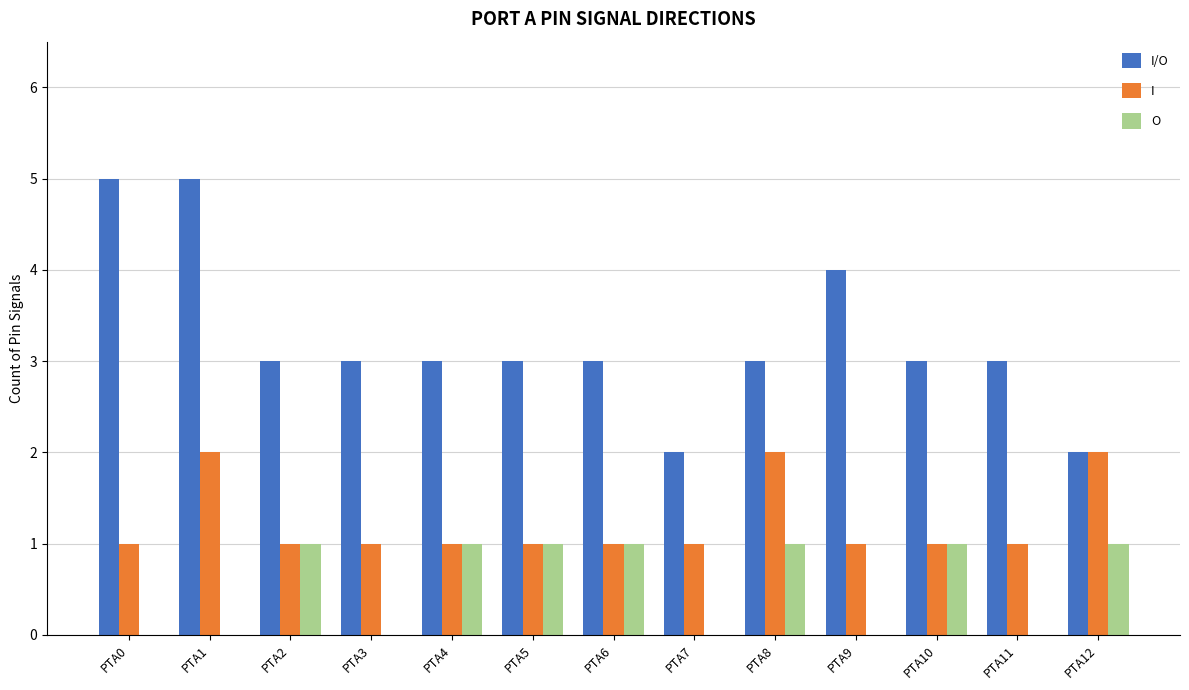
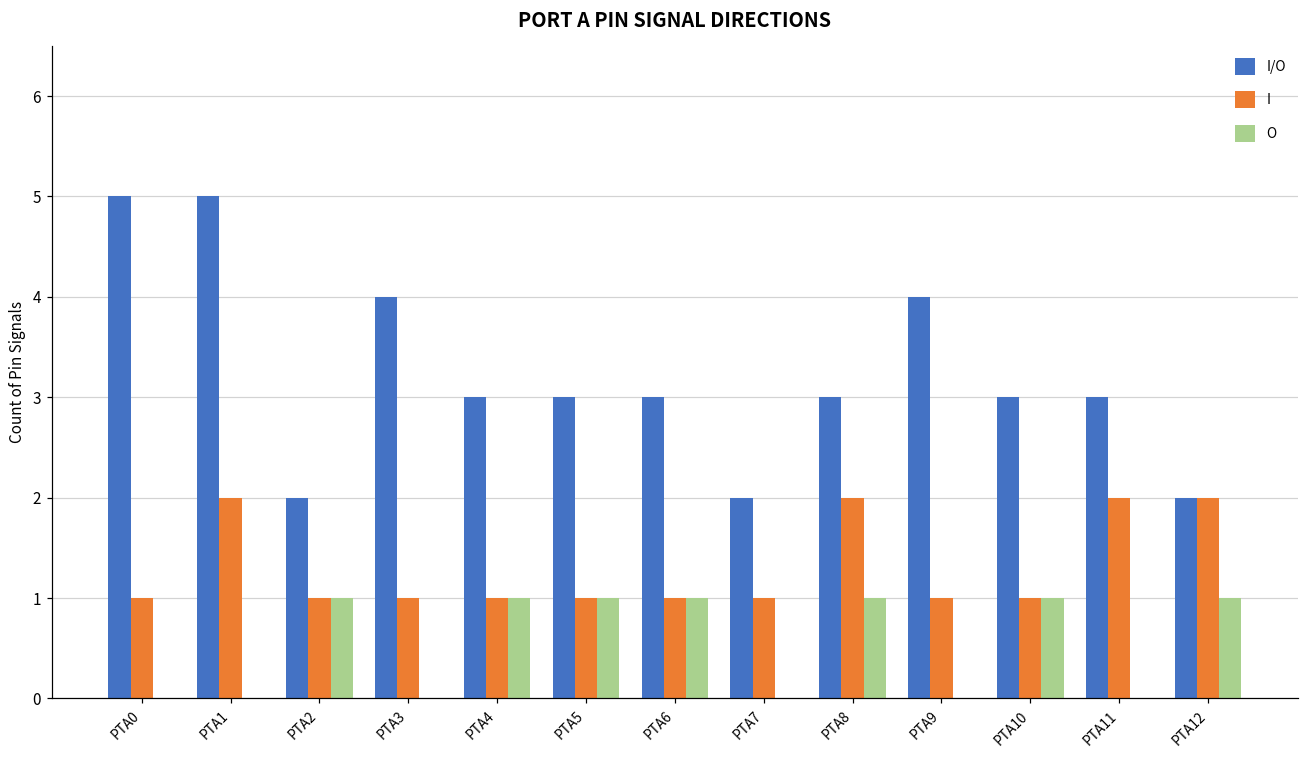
  {
    "I/O": {
      "PTA0": 5,
      "PTA1": 5,
-     "PTA2": 3,
-     "PTA3": 3,
+     "PTA2": 2,
+     "PTA3": 4,
      "PTA4": 3,
      "PTA5": 3,
      "PTA6": 3,
      "PTA7": 2,
      "PTA8": 3,
      "PTA9": 4,
      "PTA10": 3,
      "PTA11": 3,
      "PTA12": 2
    },
    "I": {
      "PTA0": 1,
      "PTA1": 2,
      "PTA2": 1,
      "PTA3": 1,
      "PTA4": 1,
      "PTA5": 1,
      "PTA6": 1,
      "PTA7": 1,
      "PTA8": 2,
      "PTA9": 1,
      "PTA10": 1,
-     "PTA11": 1,
+     "PTA11": 2,
      "PTA12": 2
    },
    "O": {
      "PTA0": 0,
      "PTA1": 0,
      "PTA2": 1,
      "PTA3": 0,
      "PTA4": 1,
      "PTA5": 1,
      "PTA6": 1,
      "PTA7": 0,
      "PTA8": 1,
      "PTA9": 0,
      "PTA10": 1,
      "PTA11": 0,
      "PTA12": 1
    }
  }
